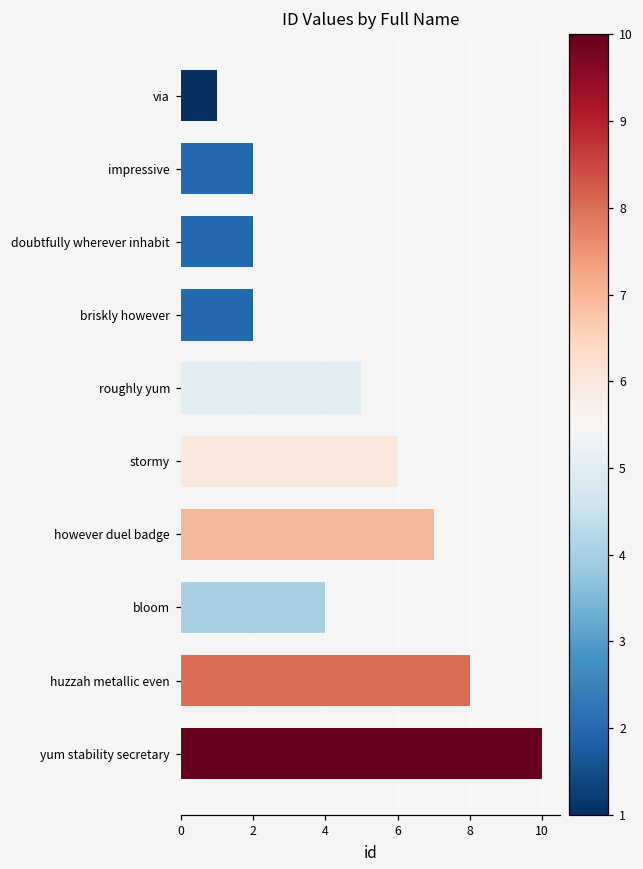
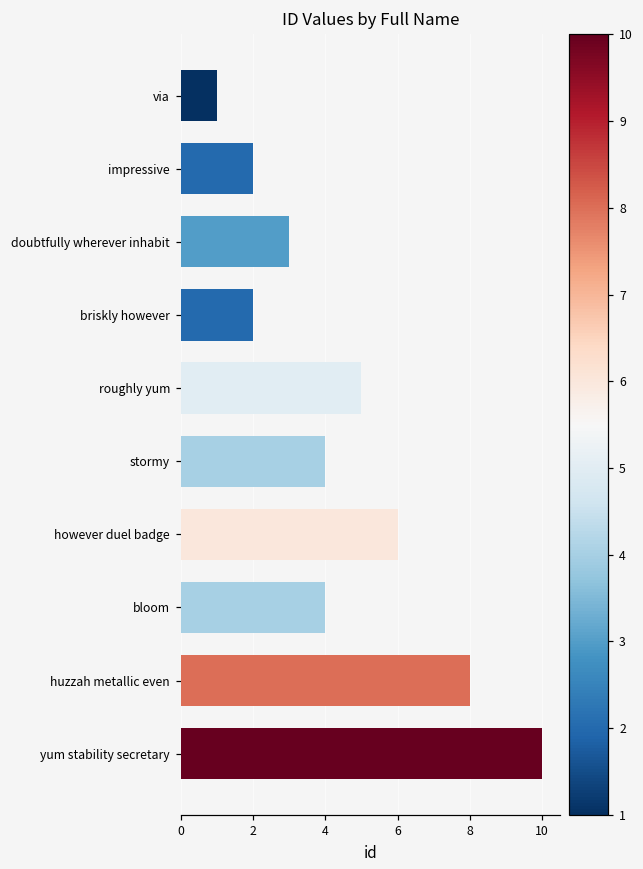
  {
    "via": 1,
    "impressive": 2,
-   "doubtfully wherever inhabit": 2,
+   "doubtfully wherever inhabit": 3,
    "briskly however": 2,
    "roughly yum": 5,
-   "stormy": 6,
-   "however duel badge": 7,
+   "stormy": 4,
+   "however duel badge": 6,
    "bloom": 4,
    "huzzah metallic even": 8,
    "yum stability secretary": 10
  }
